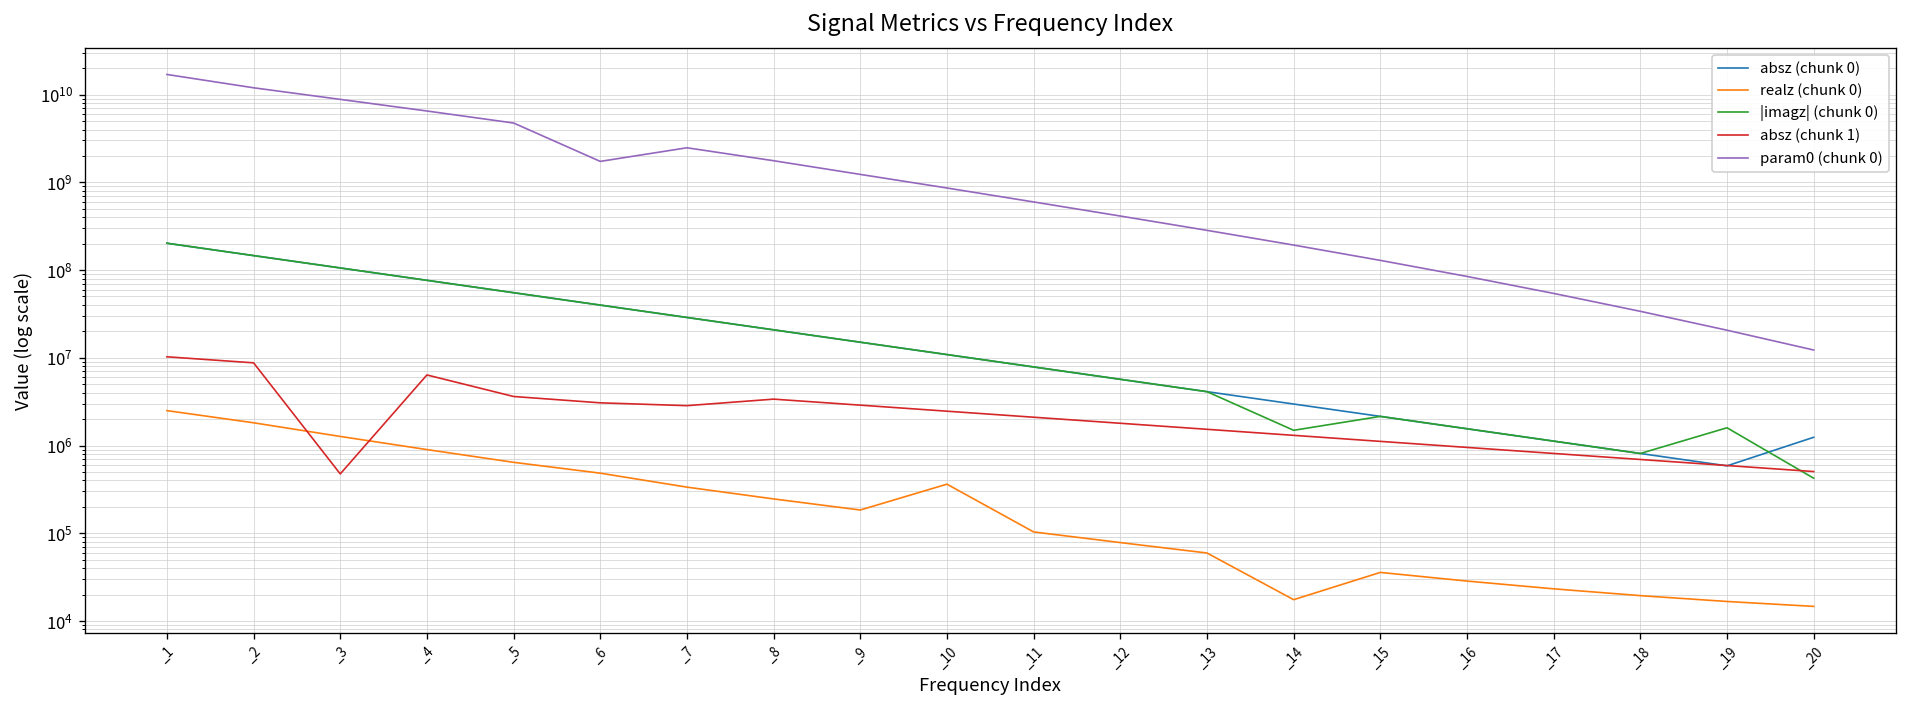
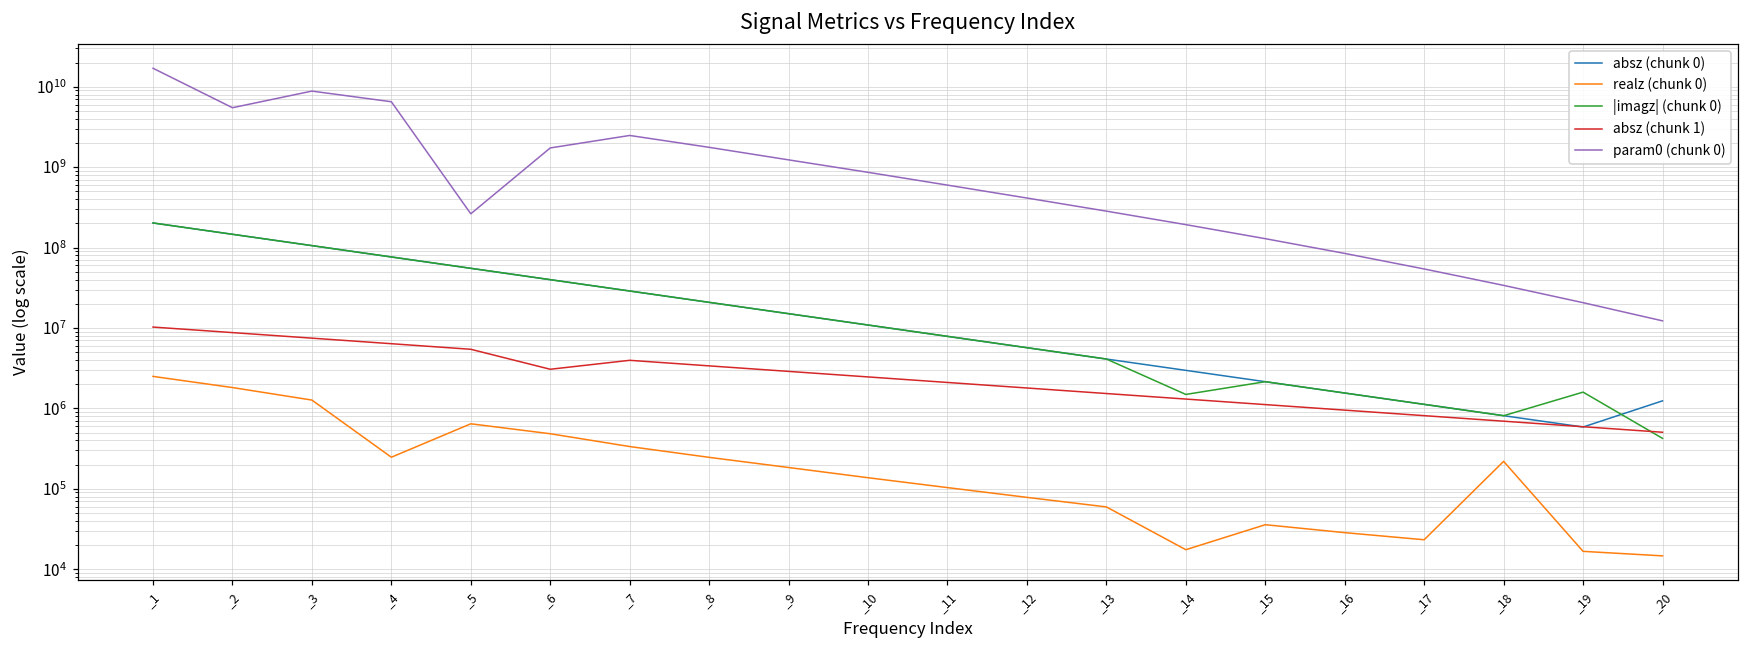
  {
    "absz (chunk 0)": {
      "_14": 3000000,
      "_20": 1200000
    },
    "realz (chunk 0)": {
      "_1": 2500000,
      "_2": 1800000,
      "_3": 1300000,
-     "_4": 900000,
+     "_4": 250000,
      "_5": 600000,
      "_6": 500000,
      "_7": 300000,
      "_8": 250000,
      "_9": 180000,
-     "_10": 400000,
+     "_10": 140000,
      "_11": 100000,
      "_12": 80000,
      "_13": 60000,
      "_14": 17000,
      "_15": 40000,
      "_16": 29000,
      "_17": 23000,
-     "_18": 19000,
+     "_18": 220000,
      "_19": 17000,
      "_20": 15000
    },
    "|imagz| (chunk 0)": {
      "_14": 1500000,
      "_19": 1600000,
      "_20": 400000
    },
    "absz (chunk 1)": {
      "_1": 10000000,
      "_2": 9000000,
-     "_3": 500000,
+     "_3": 7000000,
      "_4": 6000000,
-     "_5": 4000000,
+     "_5": 5000000,
      "_6": 3100000,
-     "_7": 2800000,
+     "_7": 4000000,
      "_8": 3000000,
      "_9": 2900000,
      "_10": 2500000,
      "_11": 2100000,
      "_12": 1800000,
      "_13": 1500000,
      "_14": 1300000,
      "_15": 1100000,
      "_16": 1000000,
      "_17": 800000,
      "_18": 700000,
      "_20": 500000
    },
    "param0 (chunk 0)": {
      "_1": 17000000000,
-     "_2": 12000000000,
+     "_2": 5000000000,
      "_3": 9000000000,
      "_4": 7000000000,
-     "_5": 5000000000,
+     "_5": 260000000,
      "_6": 1700000000,
      "_7": 2500000000,
      "_8": 1800000000,
      "_9": 1200000000,
      "_10": 900000000,
      "_11": 600000000,
      "_12": 400000000,
      "_13": 280000000,
      "_14": 190000000,
      "_15": 130000000,
      "_16": 80000000,
      "_17": 50000000,
      "_18": 30000000,
      "_19": 21000000,
      "_20": 12000000
    }
  }
